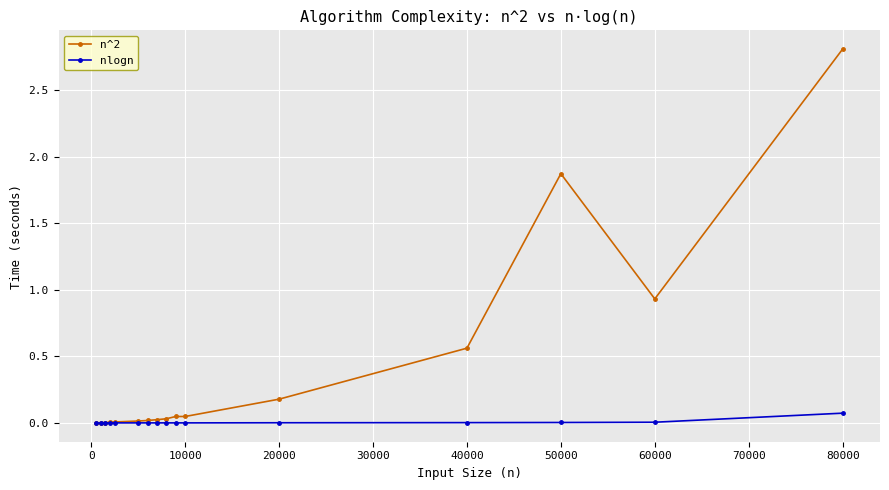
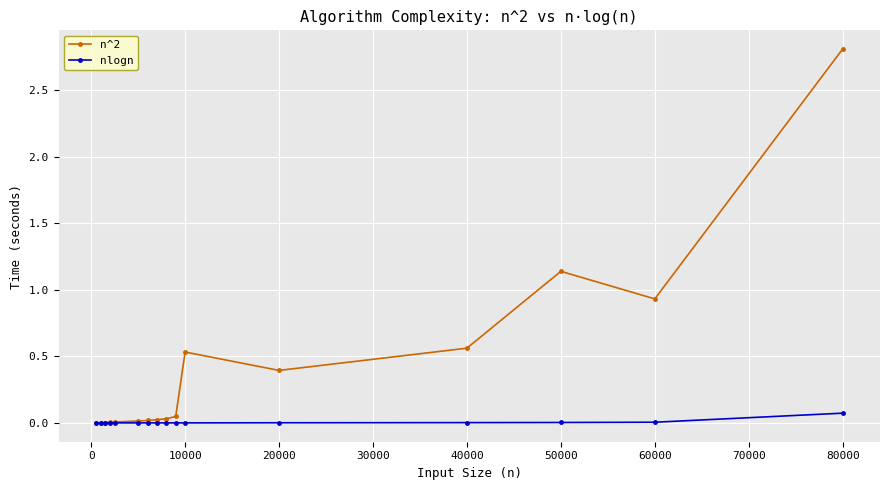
  {
    "n^2": {
-     "10000": 0.05,
-     "20000": 0.18,
+     "10000": 0.53,
+     "20000": 0.40,
      "40000": 0.56,
-     "50000": 1.87,
+     "50000": 1.14,
      "60000": 0.93,
      "80000": 2.81
    },
    "nlogn": {
      "10000": 0.00,
      "20000": 0.00,
      "40000": 0.00,
      "50000": 0.00,
      "60000": 0.01,
      "80000": 0.07
    }
  }
